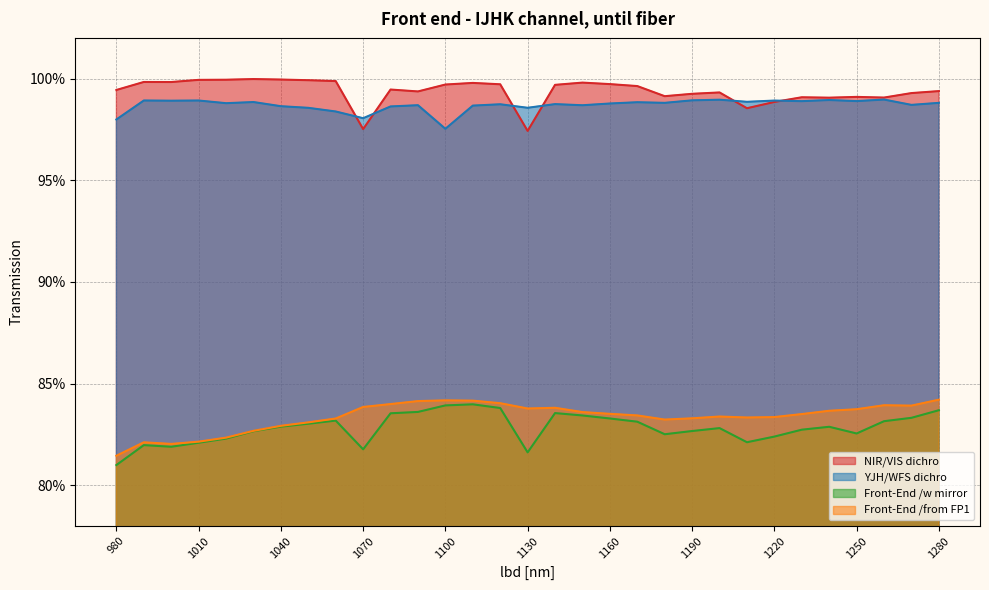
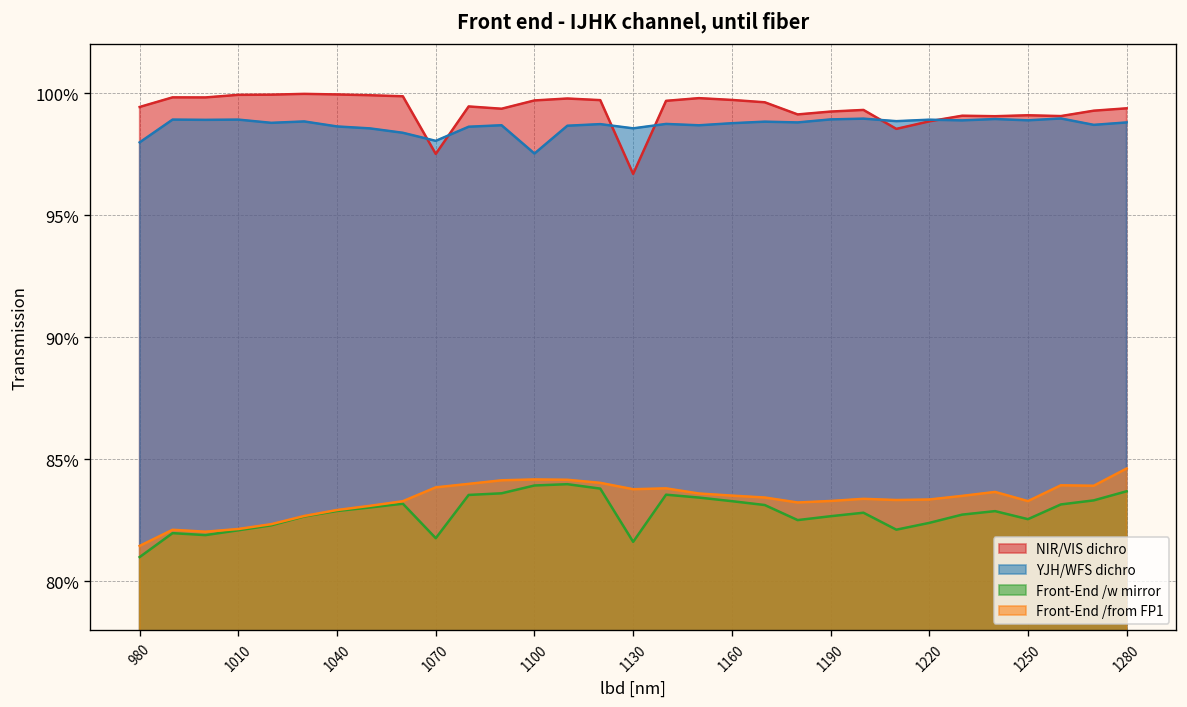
  {
    "NIR/VIS dichro": {
      "980": "99.4%",
      "1010": "99.9%",
      "1040": "100.0%",
      "1070": "97.5%",
      "1100": "99.7%",
-     "1130": "97.4%",
+     "1130": "96.7%",
      "1160": "99.7%",
      "1190": "99.3%",
      "1250": "99.1%",
      "1280": "99.4%"
    },
    "YJH/WFS dichro": {
      "980": "98.0%",
      "1010": "98.9%",
      "1040": "98.6%",
      "1070": "98.1%",
      "1100": "97.5%",
      "1130": "98.6%",
      "1160": "98.8%",
      "1190": "98.9%",
      "1250": "98.9%",
      "1280": "98.8%"
    },
    "Front-End /w mirror": {
      "980": "81.0%",
      "1070": "81.8%",
      "1100": "83.9%",
      "1130": "81.6%",
      "1160": "83.3%",
      "1190": "82.7%",
      "1220": "82.4%",
      "1250": "82.5%",
      "1280": "83.7%"
    },
    "Front-End /from FP1": {
      "980": "81.5%",
      "1070": "83.9%",
      "1100": "84.2%",
      "1130": "83.8%",
      "1160": "83.5%",
      "1190": "83.3%",
      "1220": "83.4%",
-     "1250": "83.7%",
-     "1280": "84.2%"
+     "1250": "83.3%",
+     "1280": "84.6%"
    }
  }
